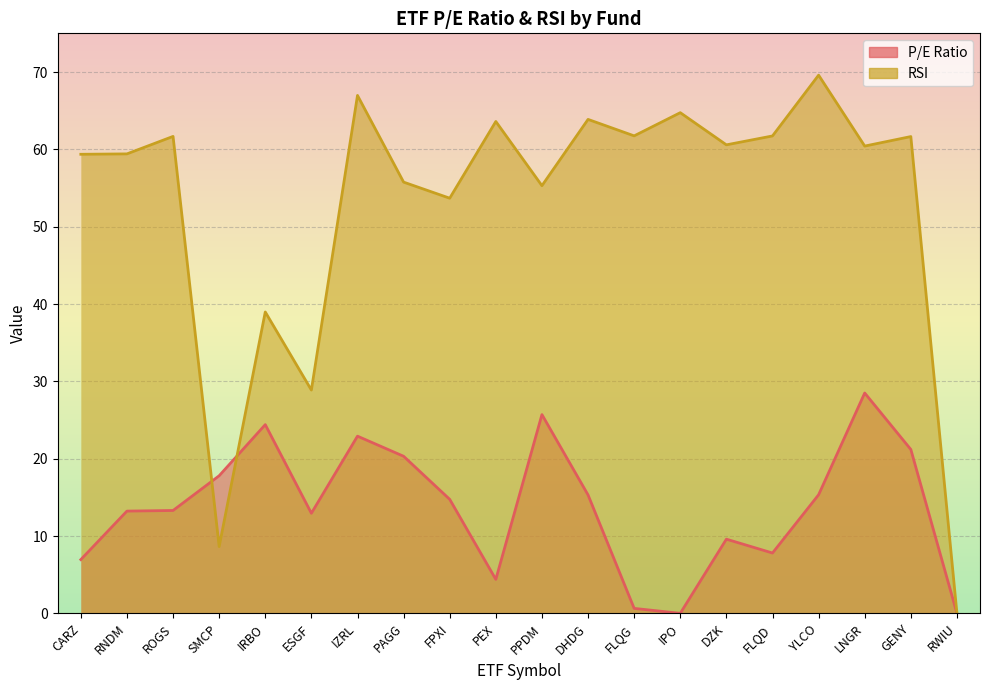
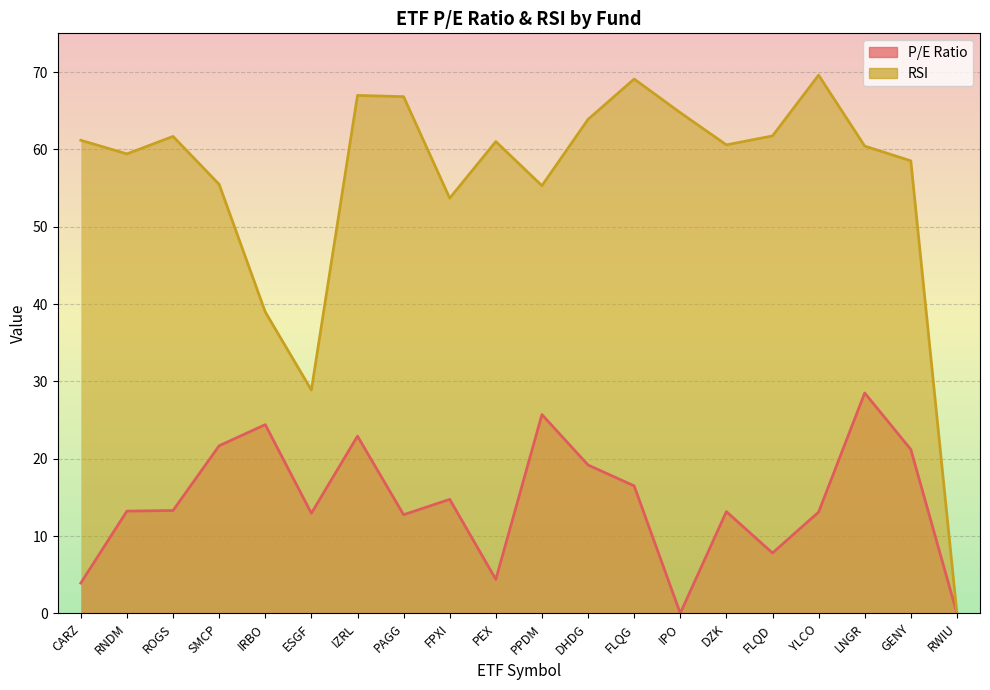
  {
    "P/E Ratio": {
-     "CARZ": 7,
+     "CARZ": 4,
      "RNDM": 13,
      "ROGS": 13,
-     "SMCP": 18,
+     "SMCP": 22,
      "IRBO": 24,
      "ESGF": 13,
      "IZRL": 23,
-     "PAGG": 20,
+     "PAGG": 13,
      "FPXI": 15,
      "PEX": 4,
      "PPDM": 26,
-     "DHDG": 15,
-     "FLQG": 1,
+     "DHDG": 19,
+     "FLQG": 16,
      "IPO": 0,
-     "DZK": 10,
+     "DZK": 13,
      "FLQD": 8,
-     "YLCO": 15,
+     "YLCO": 13,
      "LNGR": 28,
      "GENY": 21
    },
    "RSI": {
-     "CARZ": 59,
+     "CARZ": 61,
      "RNDM": 59,
      "ROGS": 62,
-     "SMCP": 9,
+     "SMCP": 55,
      "IRBO": 39,
      "ESGF": 29,
      "IZRL": 67,
-     "PAGG": 56,
+     "PAGG": 67,
      "FPXI": 54,
-     "PEX": 64,
+     "PEX": 61,
      "PPDM": 55,
      "DHDG": 64,
-     "FLQG": 62,
+     "FLQG": 69,
      "IPO": 65,
      "DZK": 61,
      "FLQD": 62,
      "YLCO": 70,
      "LNGR": 60,
-     "GENY": 62
+     "GENY": 59
    }
  }
